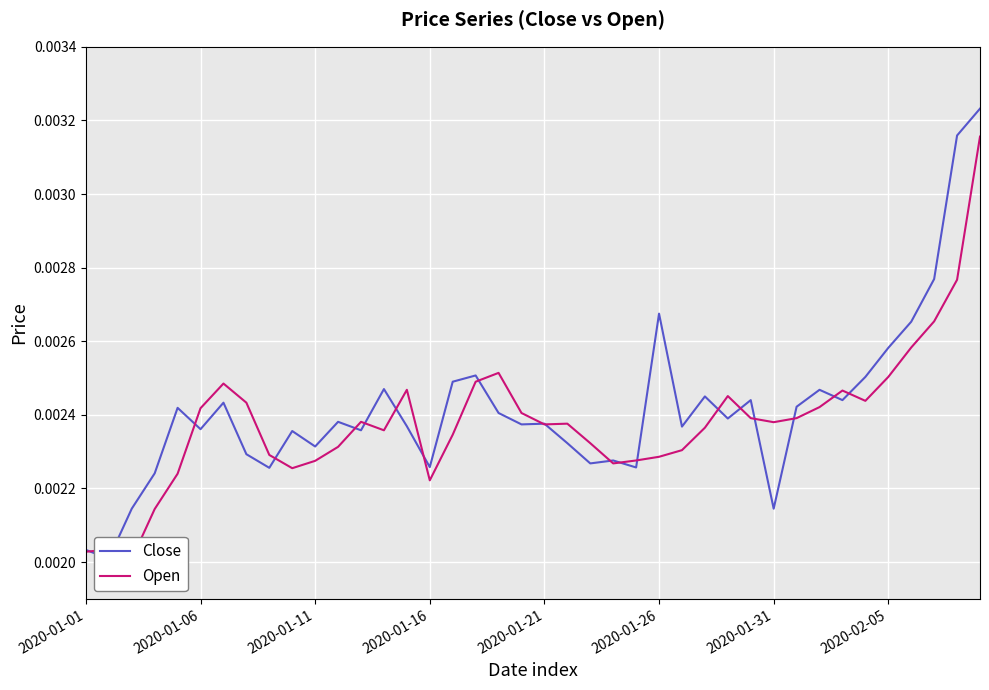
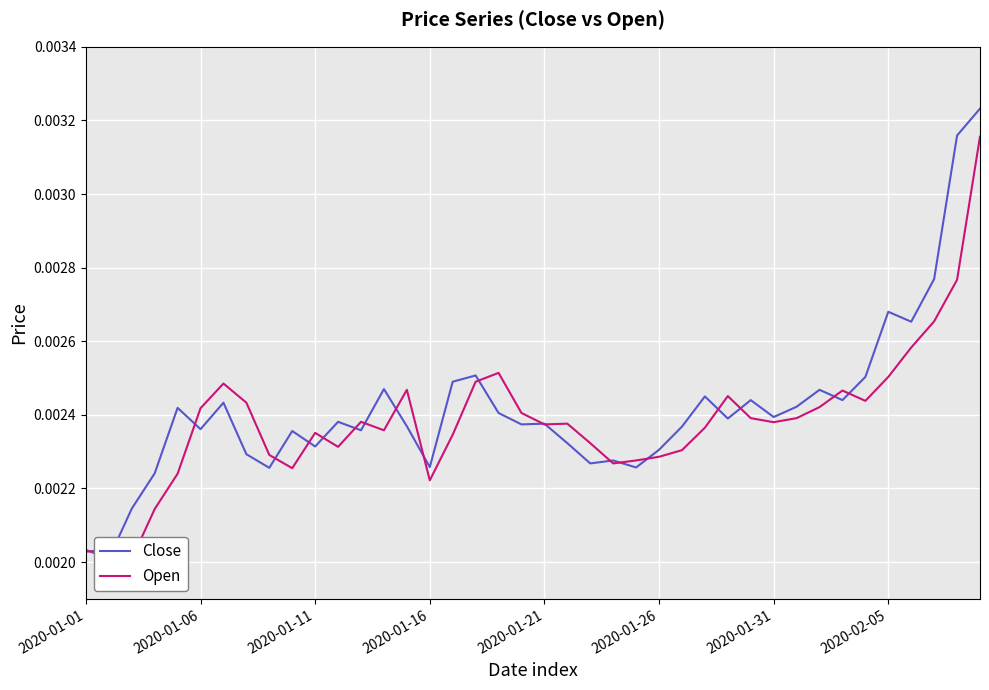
  {
    "Close": {
      "2020-01-06": 0.00236,
      "2020-01-11": 0.00231,
      "2020-01-16": 0.00226,
-     "2020-01-26": 0.00268,
-     "2020-01-31": 0.00215,
-     "2020-02-05": 0.00258
+     "2020-01-26": 0.00231,
+     "2020-01-31": 0.00239,
+     "2020-02-05": 0.00268
    },
    "Open": {
      "2020-01-06": 0.00242,
-     "2020-01-11": 0.00228,
+     "2020-01-11": 0.00235,
      "2020-01-16": 0.00222,
      "2020-01-26": 0.00229,
      "2020-01-31": 0.00238,
      "2020-02-05": 0.00250
    }
  }
